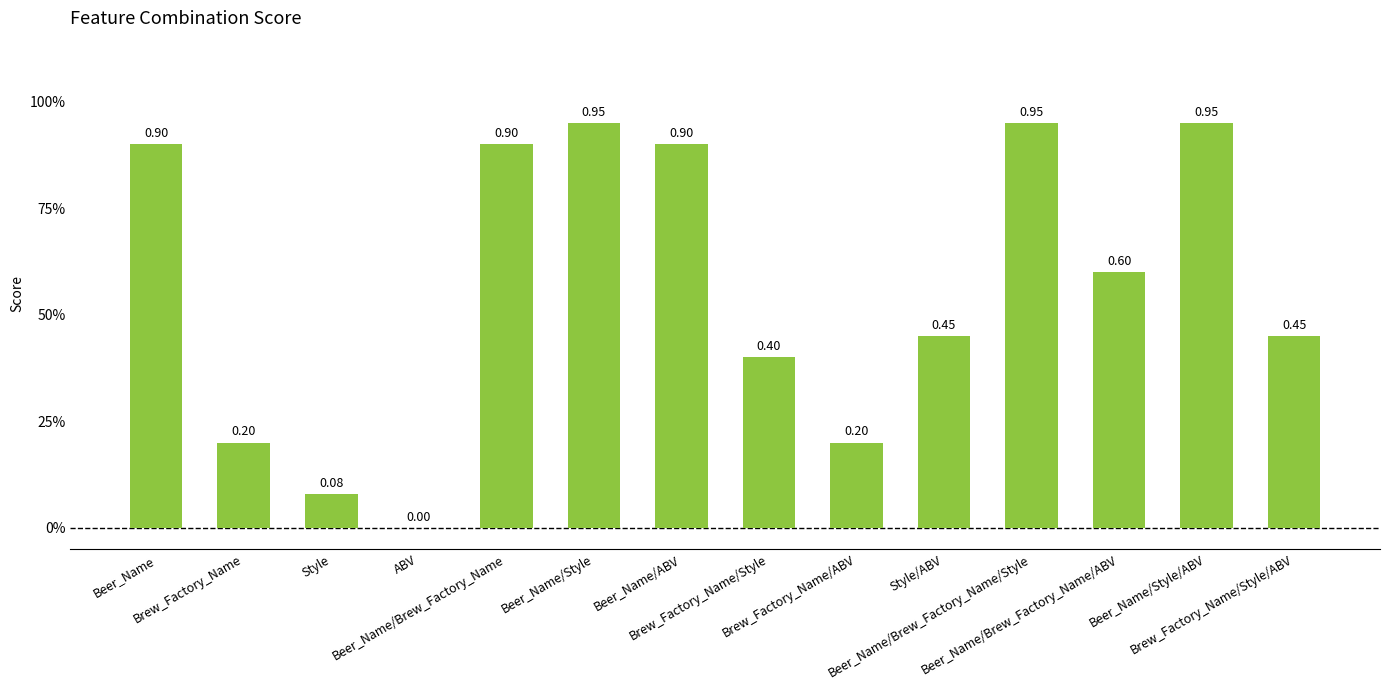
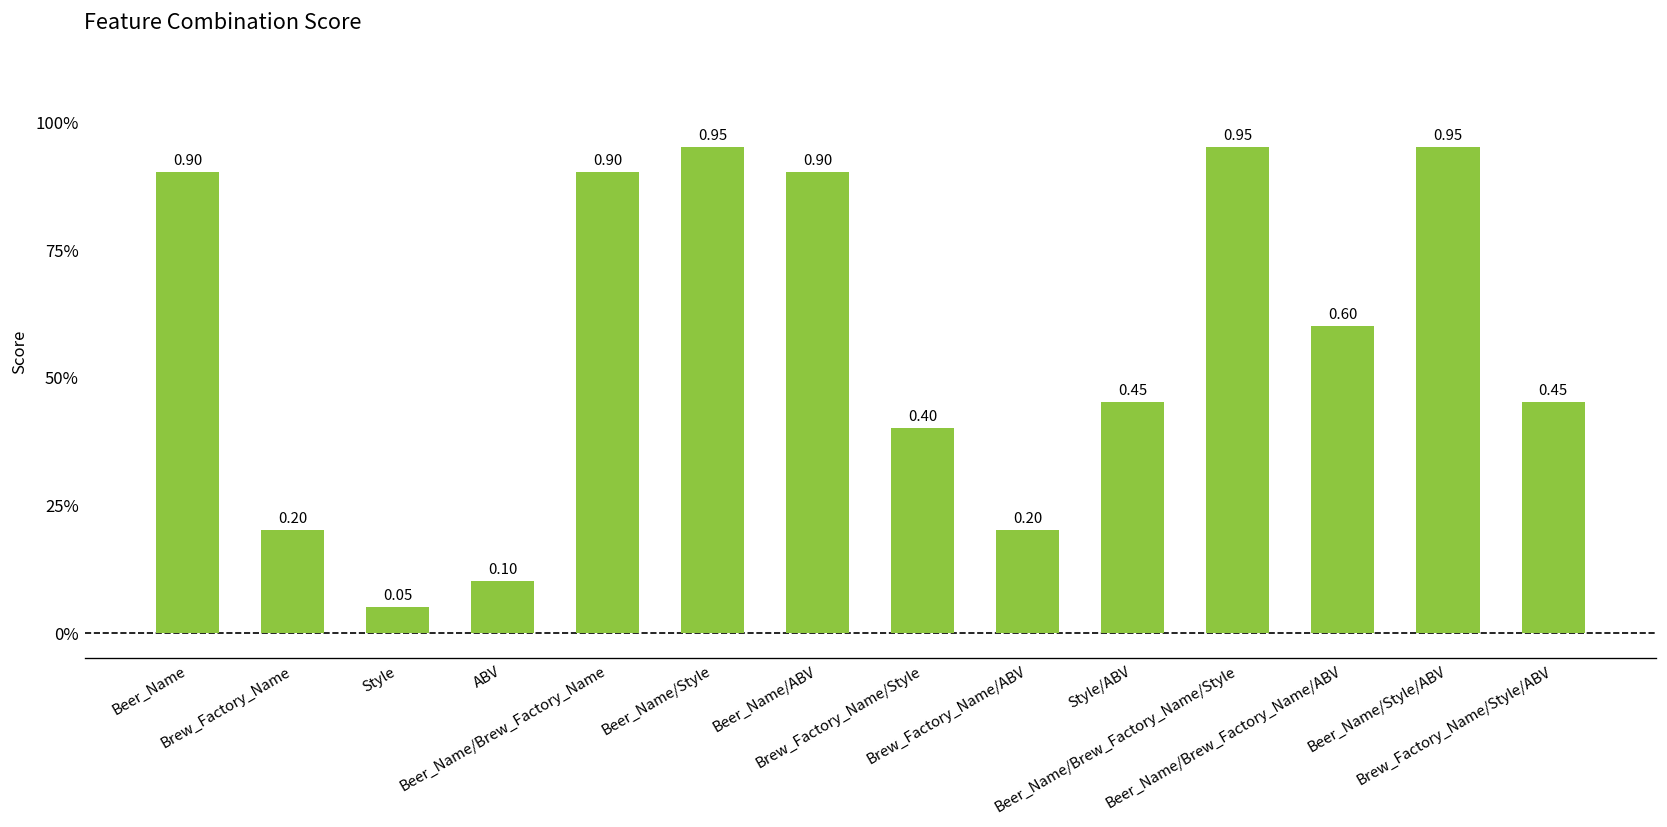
  {
    "Beer_Name": 0.90,
    "Brew_Factory_Name": 0.20,
-   "Style": 0.08,
-   "ABV": 0.00,
+   "Style": 0.05,
+   "ABV": 0.10,
    "Beer_Name/Brew_Factory_Name": 0.90,
    "Beer_Name/Style": 0.95,
    "Beer_Name/ABV": 0.90,
    "Brew_Factory_Name/Style": 0.40,
    "Brew_Factory_Name/ABV": 0.20,
    "Style/ABV": 0.45,
    "Beer_Name/Brew_Factory_Name/Style": 0.95,
    "Beer_Name/Brew_Factory_Name/ABV": 0.60,
    "Beer_Name/Style/ABV": 0.95,
    "Brew_Factory_Name/Style/ABV": 0.45
  }
